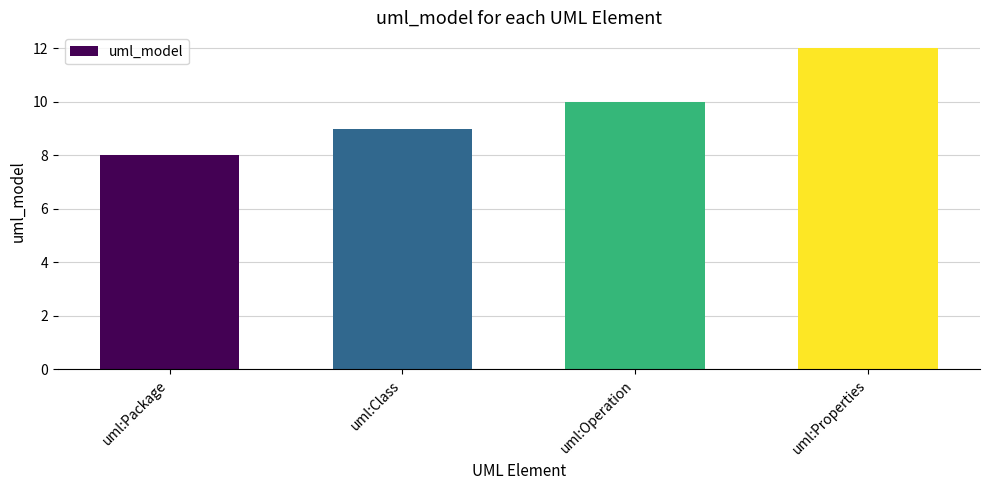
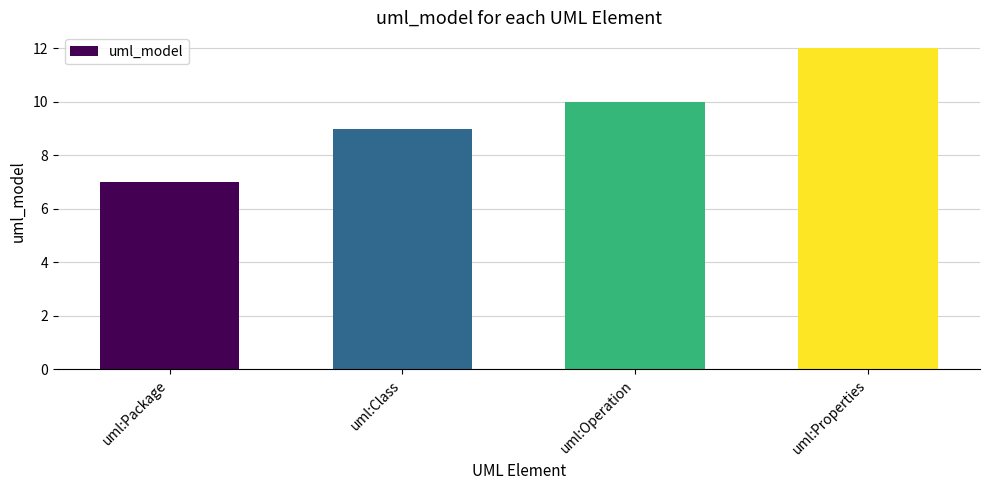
  {
-   "uml:Package": 8,
+   "uml:Package": 7,
    "uml:Class": 9,
    "uml:Operation": 10,
    "uml:Properties": 12
  }
